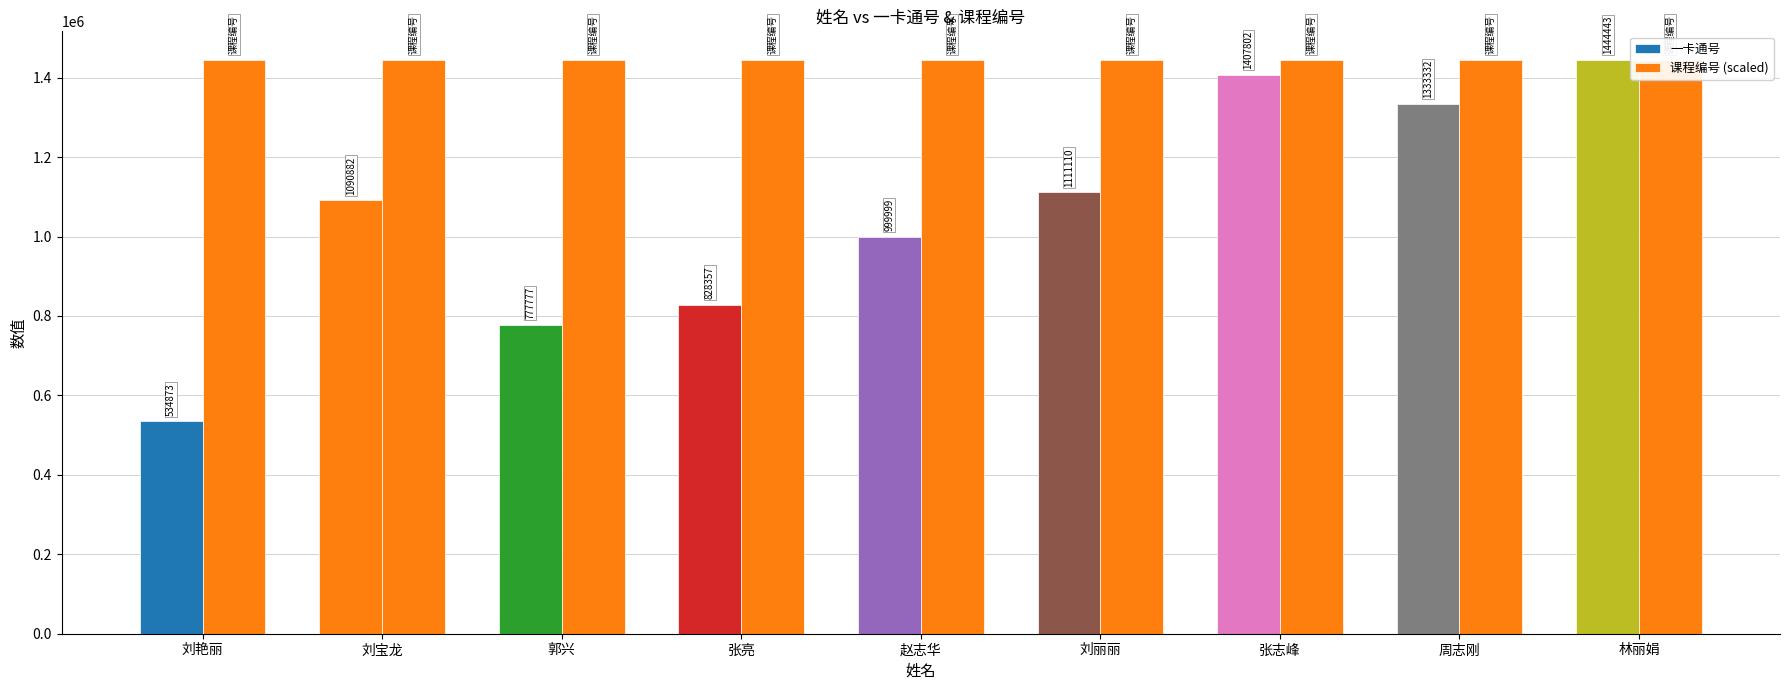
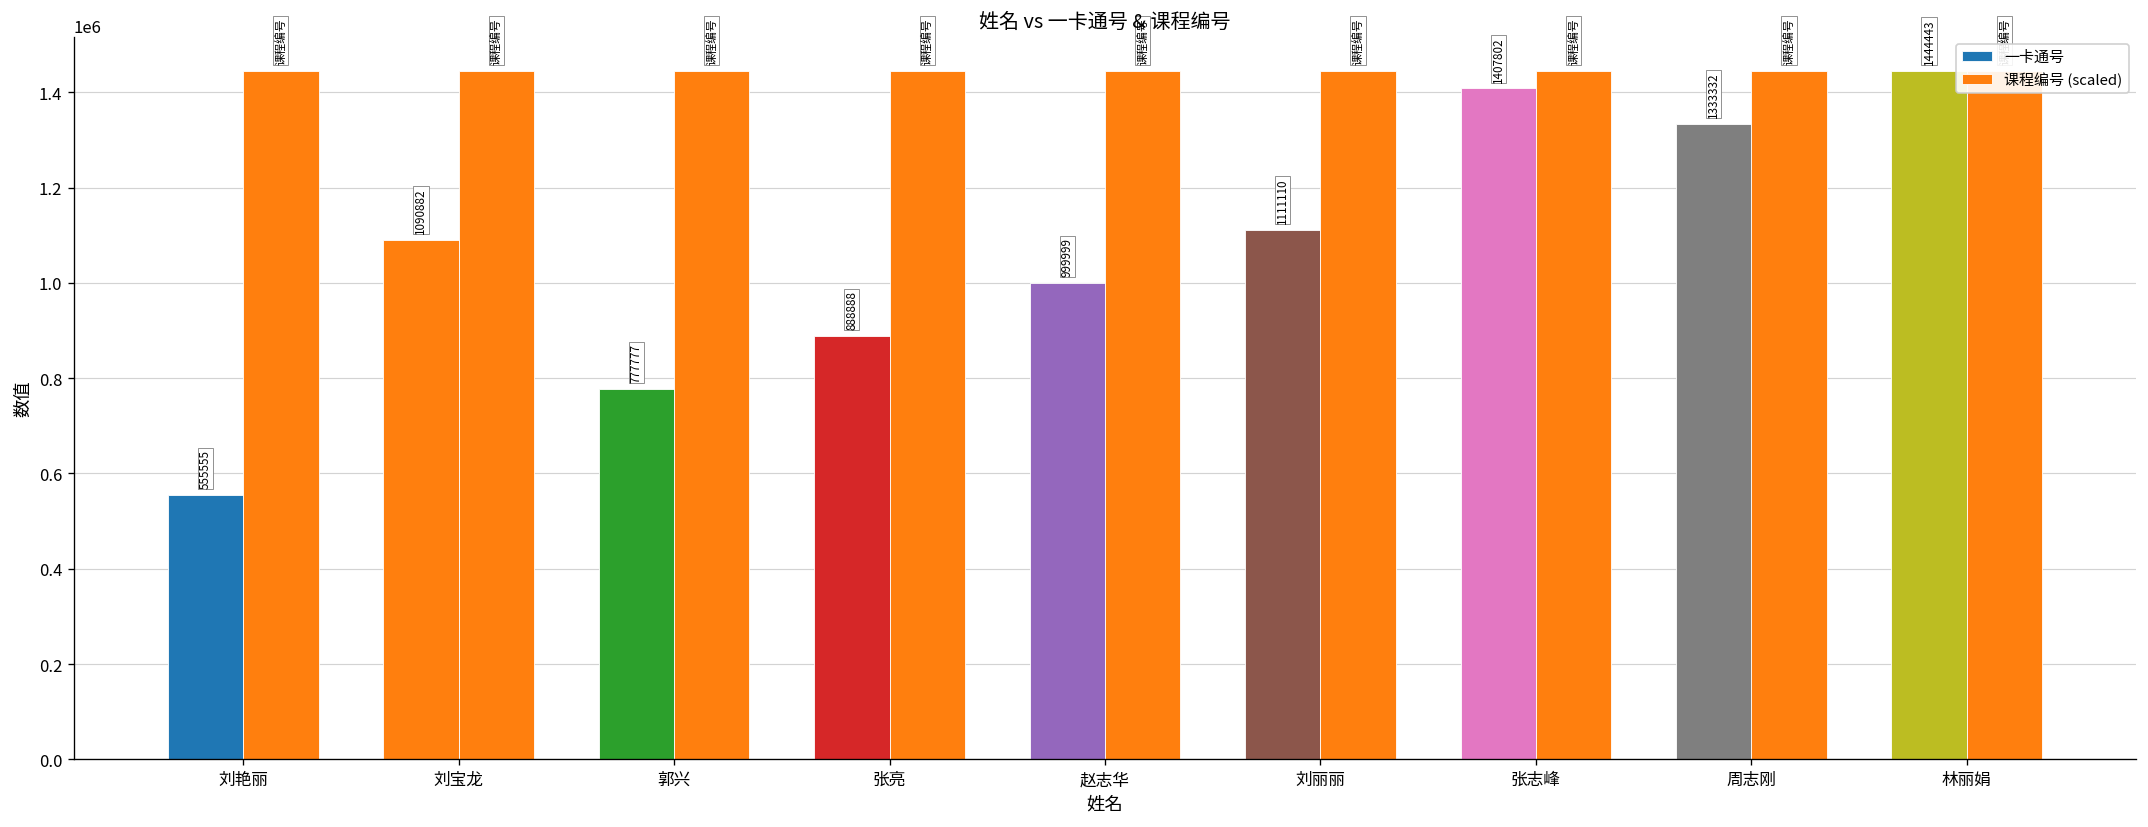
  {
    "一卡通号": {
-     "刘艳丽": 534873,
-     "张亮": 828357
+     "刘艳丽": 555555,
+     "张亮": 888888
    },
    "课程编号 (scaled)": {
      "刘艳丽": 1440000,
      "刘宝龙": 1440000,
      "郭兴": 1440000,
      "张亮": 1440000,
      "赵志华": 1440000,
      "刘丽丽": 1440000,
      "张志峰": 1440000,
      "周志刚": 1440000
    }
  }
